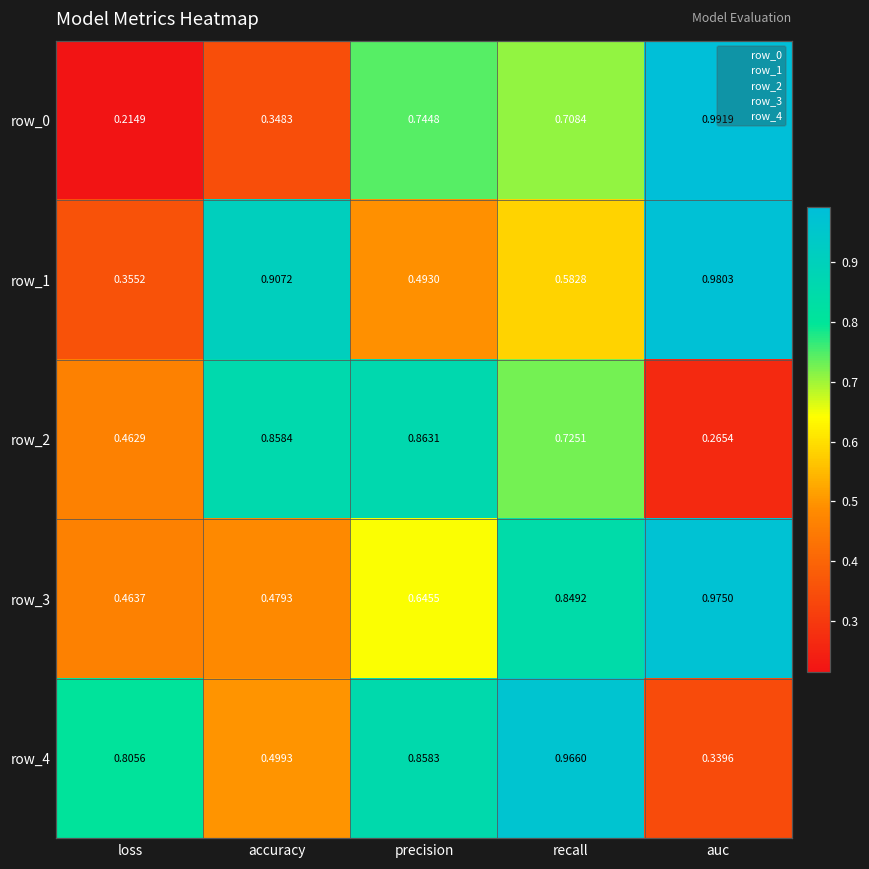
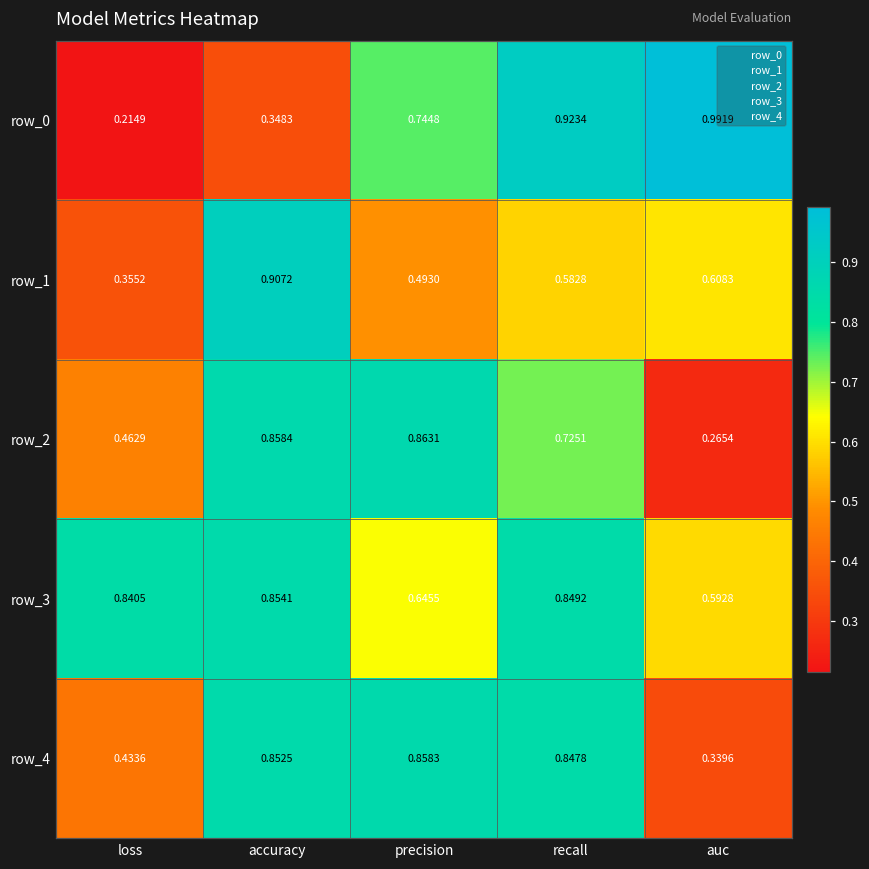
  {
    "row_0": {
      "loss": 0.2149,
      "accuracy": 0.3483,
      "precision": 0.7448,
-     "recall": 0.7084
+     "recall": 0.9234
    },
    "row_1": {
      "loss": 0.3552,
      "accuracy": 0.9072,
      "precision": 0.4930,
      "recall": 0.5828,
-     "auc": 0.9803
+     "auc": 0.6083
    },
    "row_2": {
      "loss": 0.4629,
      "accuracy": 0.8584,
      "precision": 0.8631,
      "recall": 0.7251,
      "auc": 0.2654
    },
    "row_3": {
-     "loss": 0.4637,
-     "accuracy": 0.4793,
+     "loss": 0.8405,
+     "accuracy": 0.8541,
      "precision": 0.6455,
      "recall": 0.8492,
-     "auc": 0.9750
+     "auc": 0.5928
    },
    "row_4": {
-     "loss": 0.8056,
-     "accuracy": 0.4993,
+     "loss": 0.4336,
+     "accuracy": 0.8525,
      "precision": 0.8583,
-     "recall": 0.9660,
+     "recall": 0.8478,
      "auc": 0.3396
    }
  }
